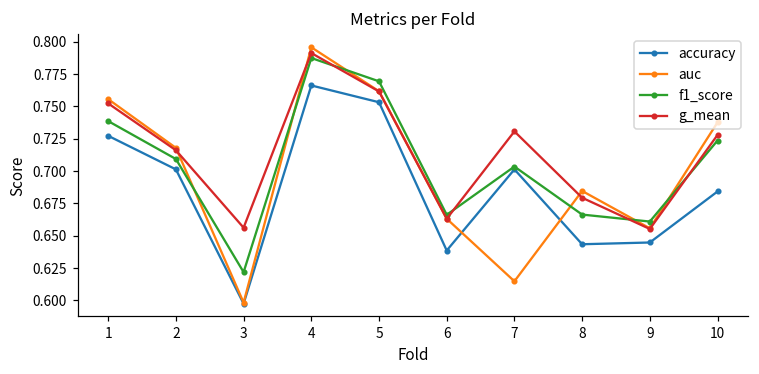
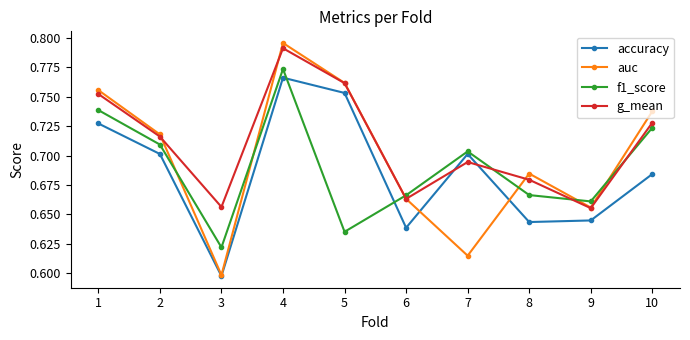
  {
    "accuracy": {
      "1": 0.727,
      "2": 0.701,
      "4": 0.766,
      "5": 0.753,
      "6": 0.639,
      "7": 0.701,
      "8": 0.643,
      "9": 0.645,
      "10": 0.684
    },
    "auc": {
      "1": 0.756,
      "4": 0.796,
      "7": 0.615,
      "8": 0.685
    },
    "f1_score": {
      "1": 0.739,
      "2": 0.709,
      "3": 0.622,
-     "4": 0.787,
-     "5": 0.769,
+     "4": 0.774,
+     "5": 0.635,
      "6": 0.666,
      "7": 0.703,
      "8": 0.666,
      "9": 0.661,
      "10": 0.724
    },
    "g_mean": {
      "1": 0.752,
      "3": 0.656,
      "4": 0.791,
-     "7": 0.731,
+     "7": 0.694,
      "8": 0.679,
      "10": 0.728
    }
  }
